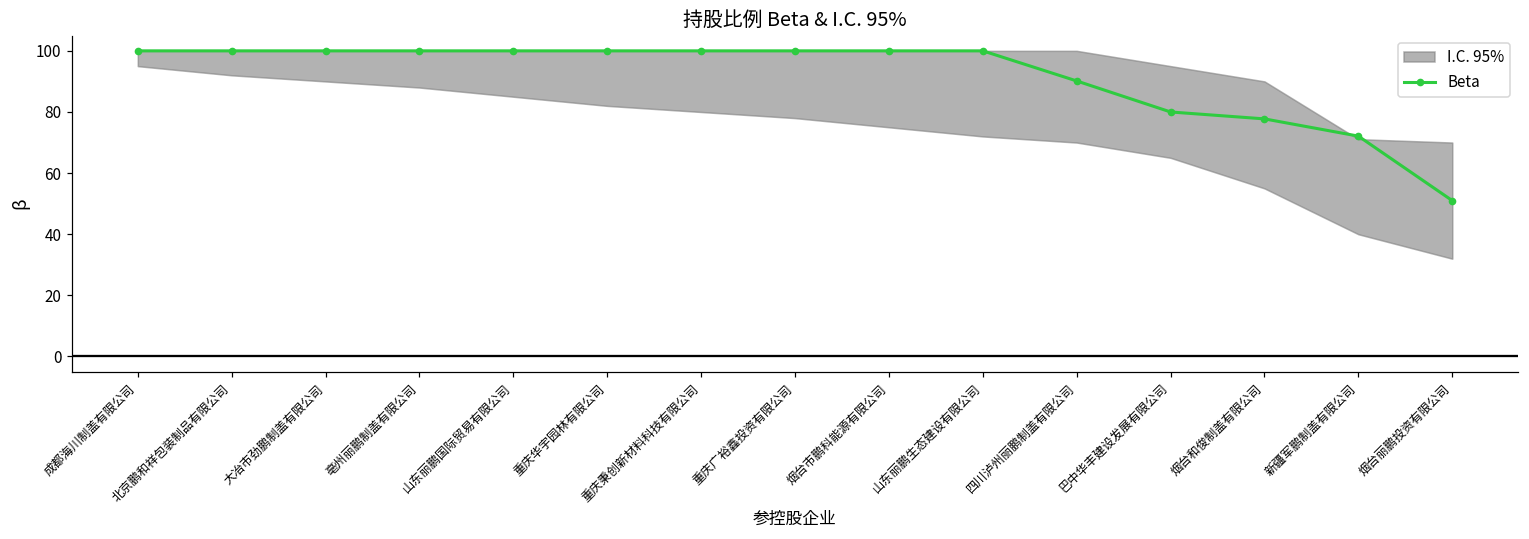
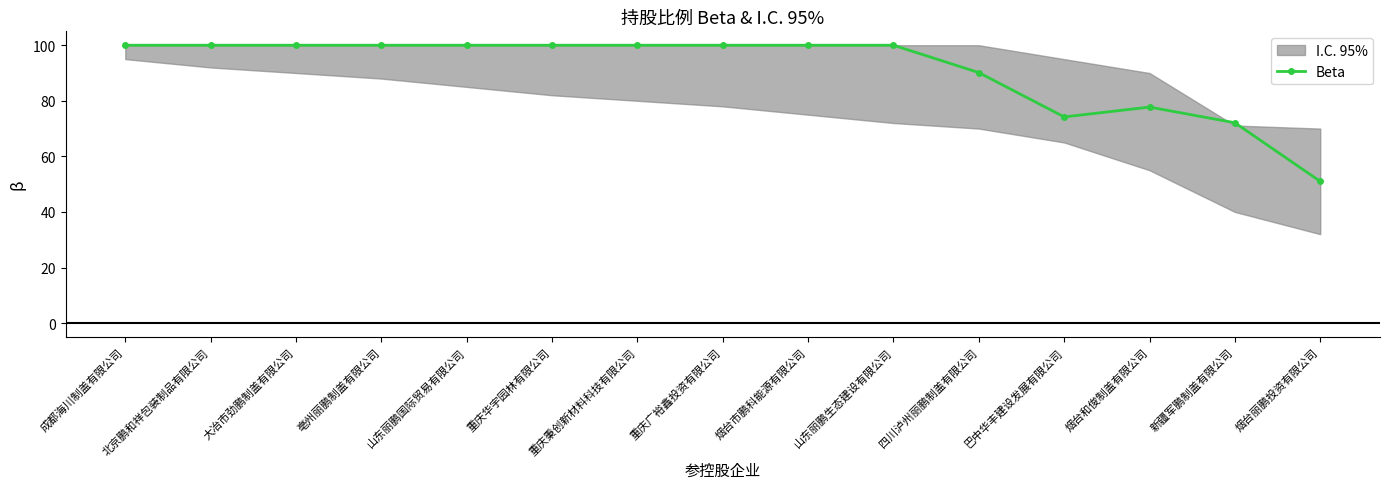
  {
    "Beta": {
      "四川泸州丽鹏制盖有限公司": 90,
-     "巴中华丰建设发展有限公司": 80,
+     "巴中华丰建设发展有限公司": 74,
      "烟台和俊制盖有限公司": 78,
      "新疆军鹏制盖有限公司": 72,
      "烟台丽鹏投资有限公司": 51
    }
  }
